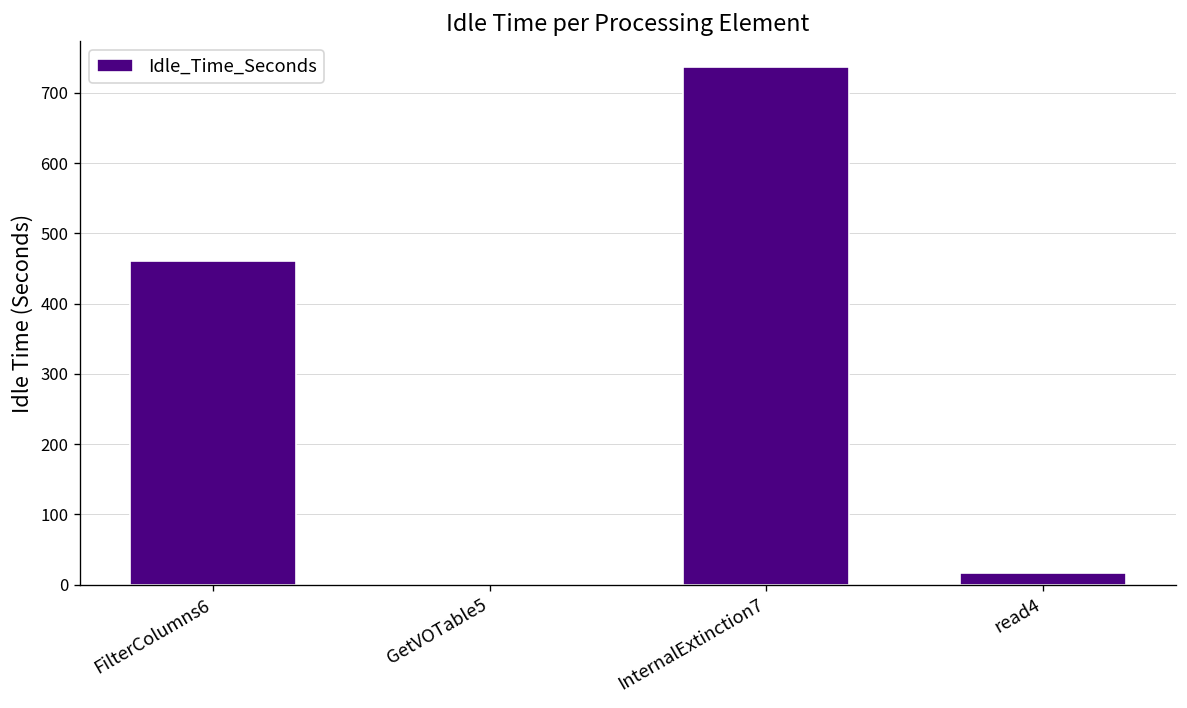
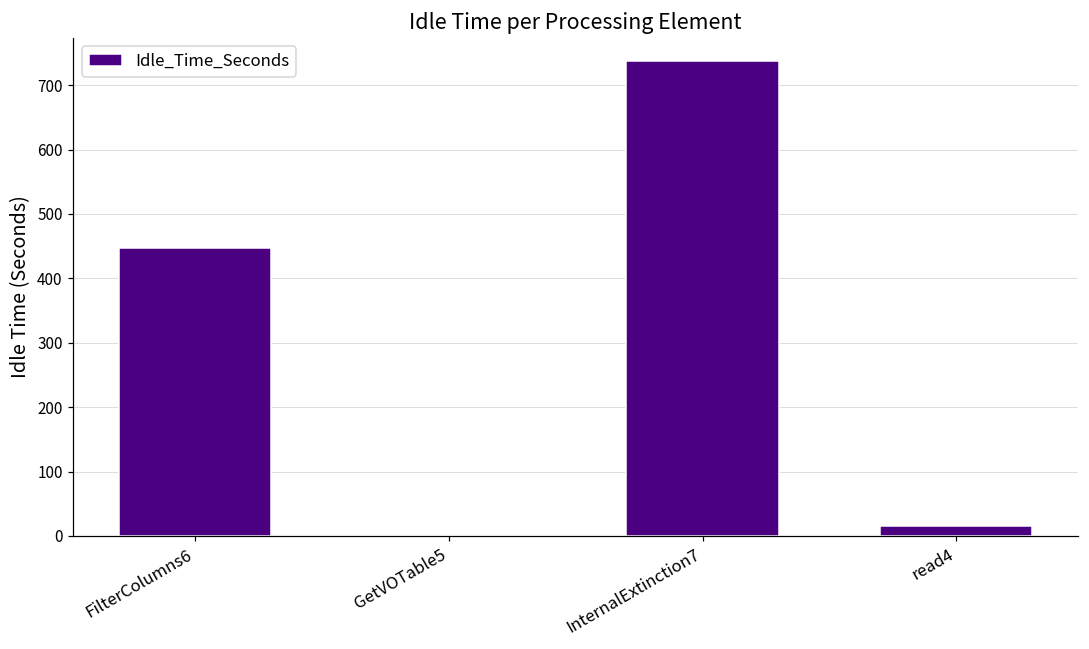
  {
-   "FilterColumns6": 460,
+   "FilterColumns6": 450,
    "InternalExtinction7": 740,
    "read4": 20
  }
